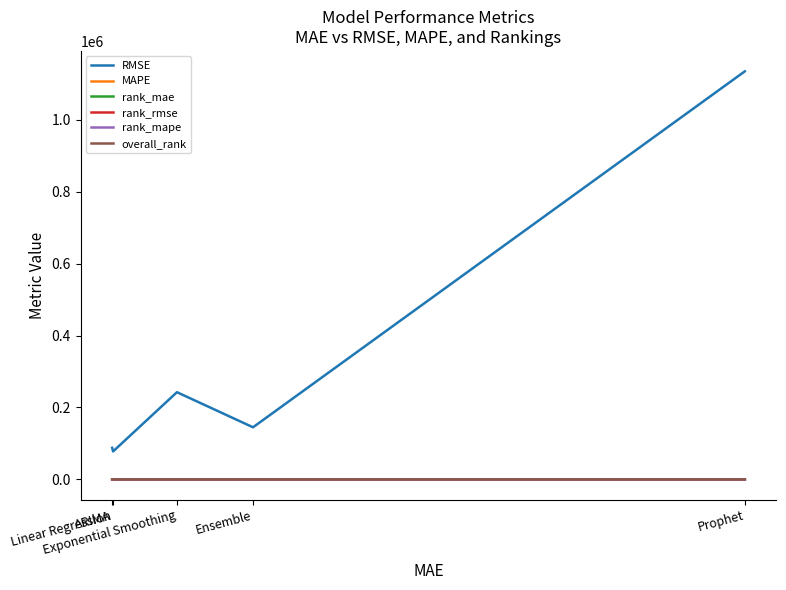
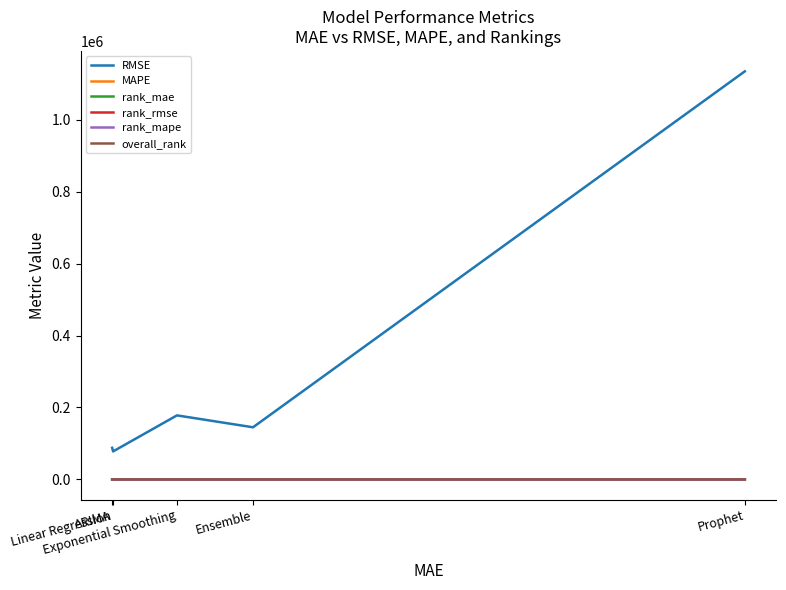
  {
    "RMSE": {
      "ARIMA": 90000,
      "Linear Regression": 80000,
-     "Exponential Smoothing": 240000,
+     "Exponential Smoothing": 180000,
      "Ensemble": 140000,
      "Prophet": 1140000
    },
    "overall_rank": {
      "ARIMA": 0,
      "Linear Regression": 0,
      "Exponential Smoothing": 0,
      "Ensemble": 0,
      "Prophet": 0
    }
  }
